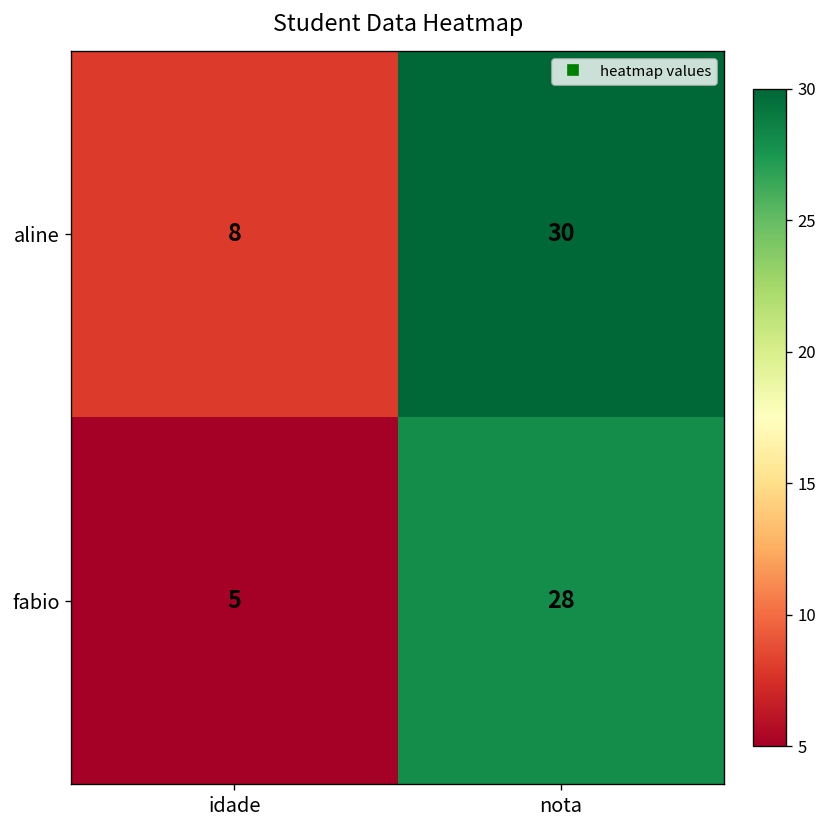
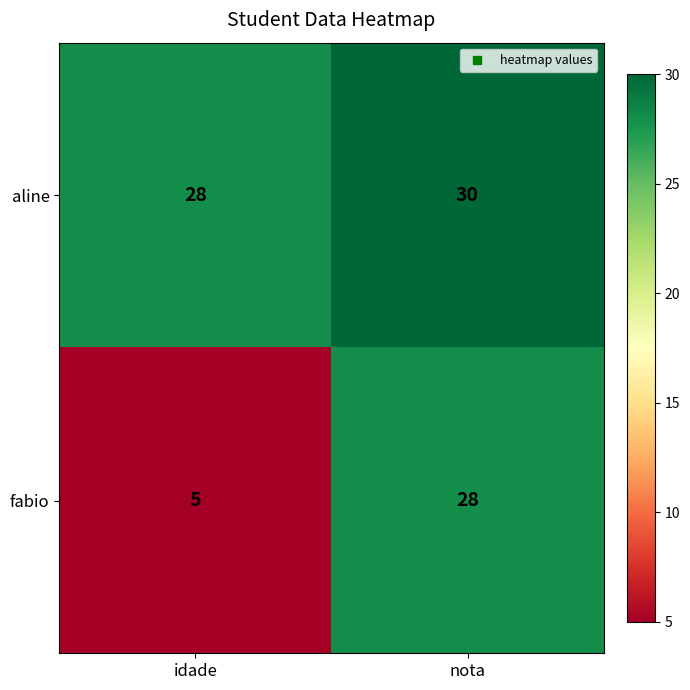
  {
    "aline": {
-     "idade": 8,
+     "idade": 28,
      "nota": 30
    },
    "fabio": {
      "idade": 5,
      "nota": 28
    }
  }
